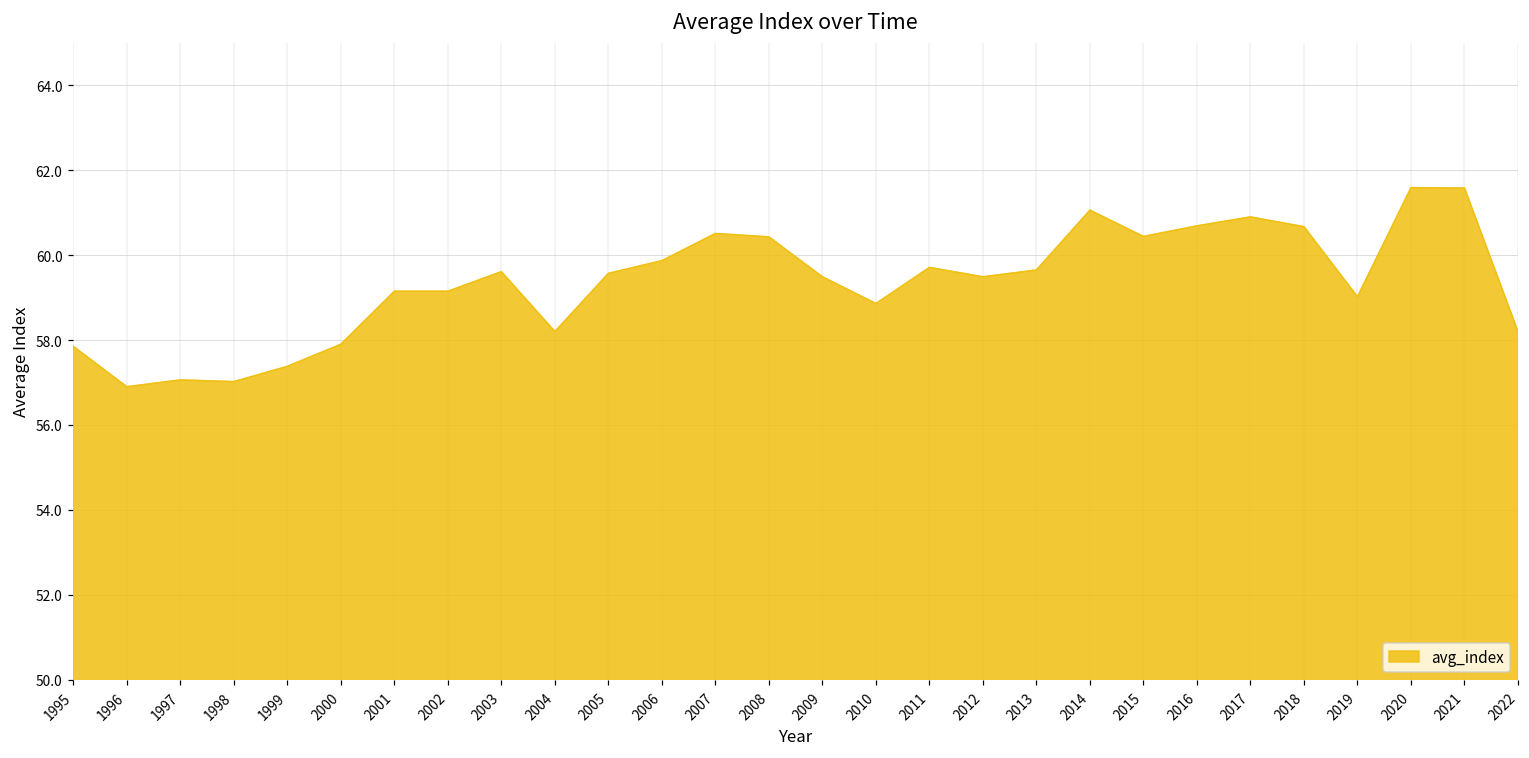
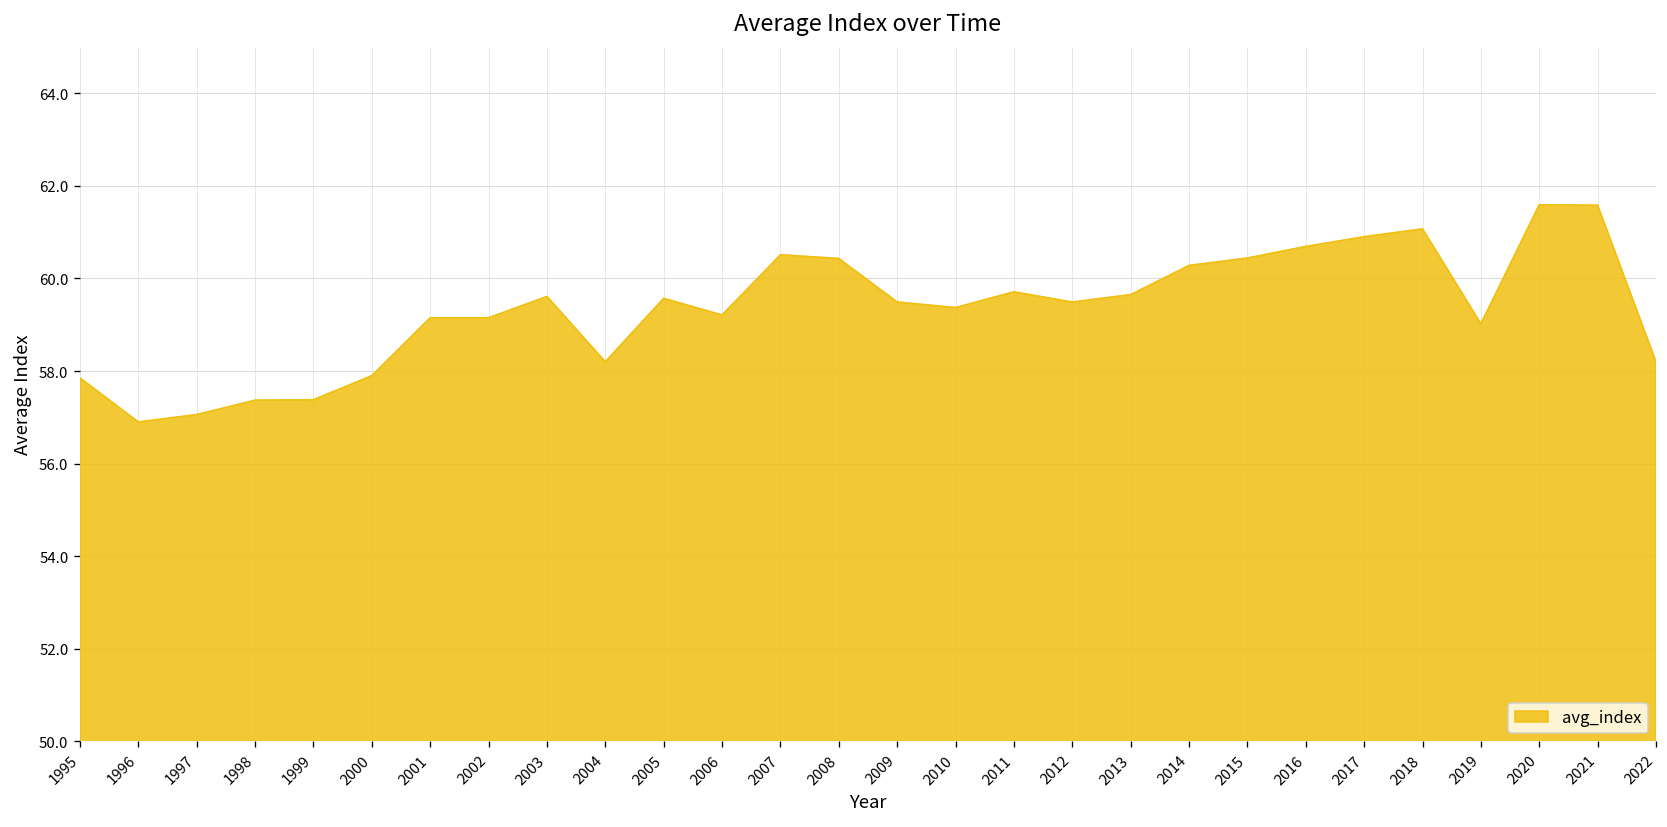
  {
    "1995": 57.9,
    "1996": 56.9,
    "1997": 57.1,
-   "1998": 57.0,
+   "1998": 57.4,
    "1999": 57.4,
    "2000": 57.9,
    "2001": 59.2,
    "2002": 59.2,
    "2003": 59.6,
    "2004": 58.2,
    "2005": 59.6,
-   "2006": 59.9,
+   "2006": 59.2,
    "2007": 60.5,
    "2008": 60.4,
    "2009": 59.5,
-   "2010": 58.9,
+   "2010": 59.4,
    "2011": 59.7,
    "2012": 59.5,
    "2013": 59.7,
-   "2014": 61.1,
+   "2014": 60.3,
    "2015": 60.4,
    "2016": 60.7,
    "2017": 60.9,
-   "2018": 60.7,
+   "2018": 61.1,
    "2019": 59.0,
    "2020": 61.6,
    "2021": 61.6,
    "2022": 58.2
  }
